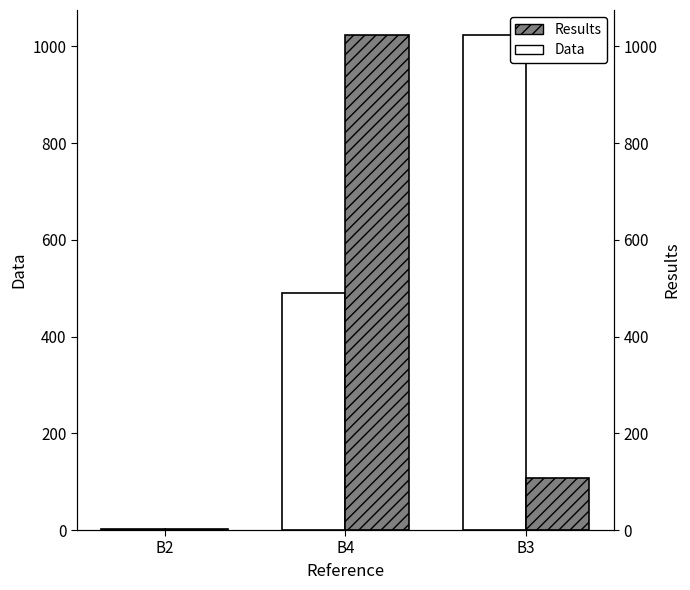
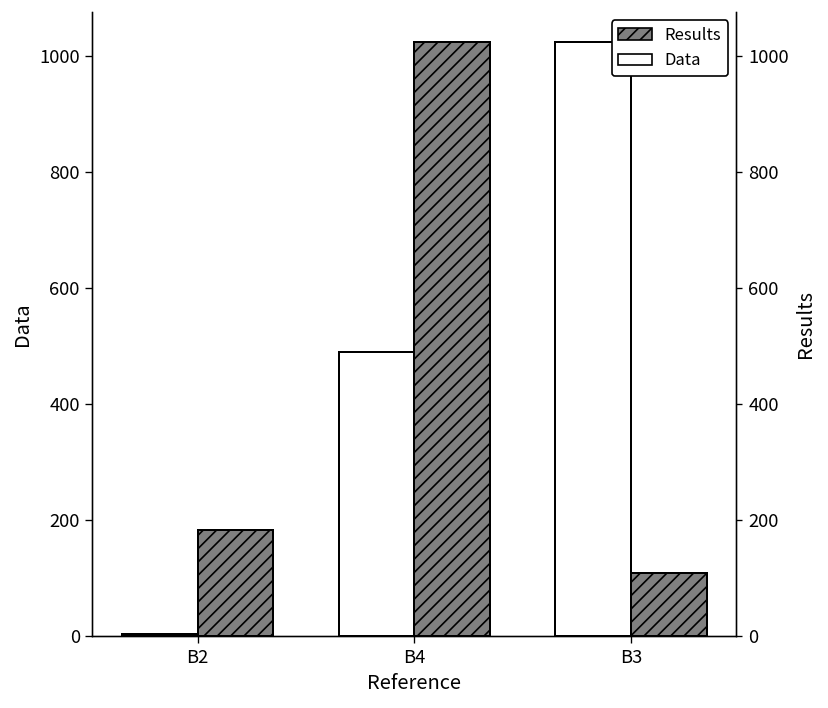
  {
    "Data": {
      "B4": 490,
      "B3": 1020
    },
    "Results": {
-     "B2": 0,
+     "B2": 180,
      "B4": 1020,
      "B3": 110
    }
  }
